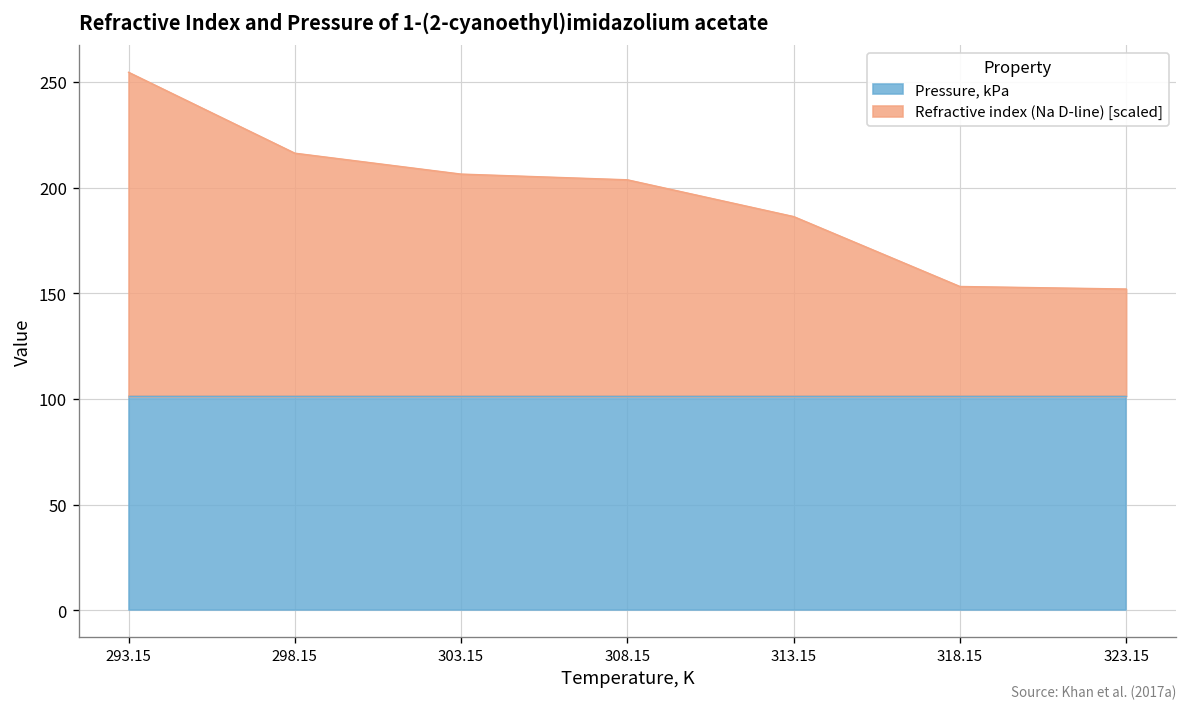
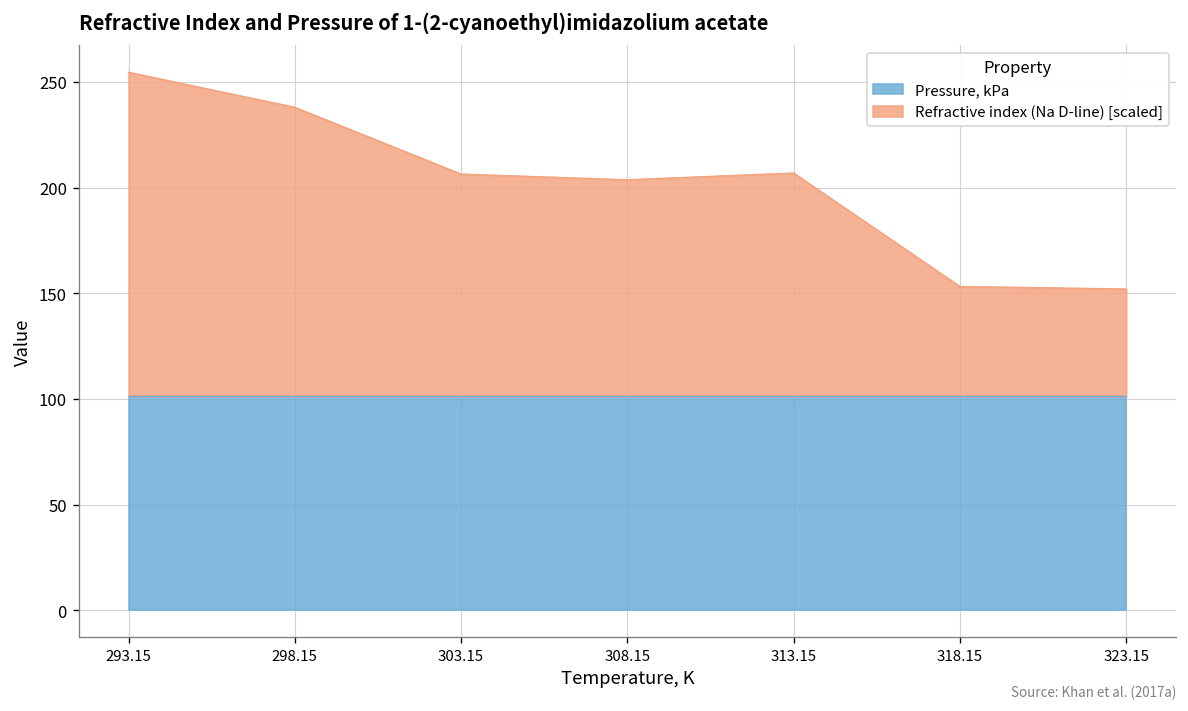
  {
    "Pressure, kPa": {
      "293.15": 101,
      "298.15": 101,
      "303.15": 101,
      "308.15": 101,
      "313.15": 101,
      "318.15": 101,
      "323.15": 101
    },
    "Refractive index (Na D-line) [scaled]": {
      "293.15": 255,
-     "298.15": 216,
+     "298.15": 238,
      "303.15": 207,
      "308.15": 204,
-     "313.15": 186,
+     "313.15": 207,
      "318.15": 153,
      "323.15": 152
    }
  }
